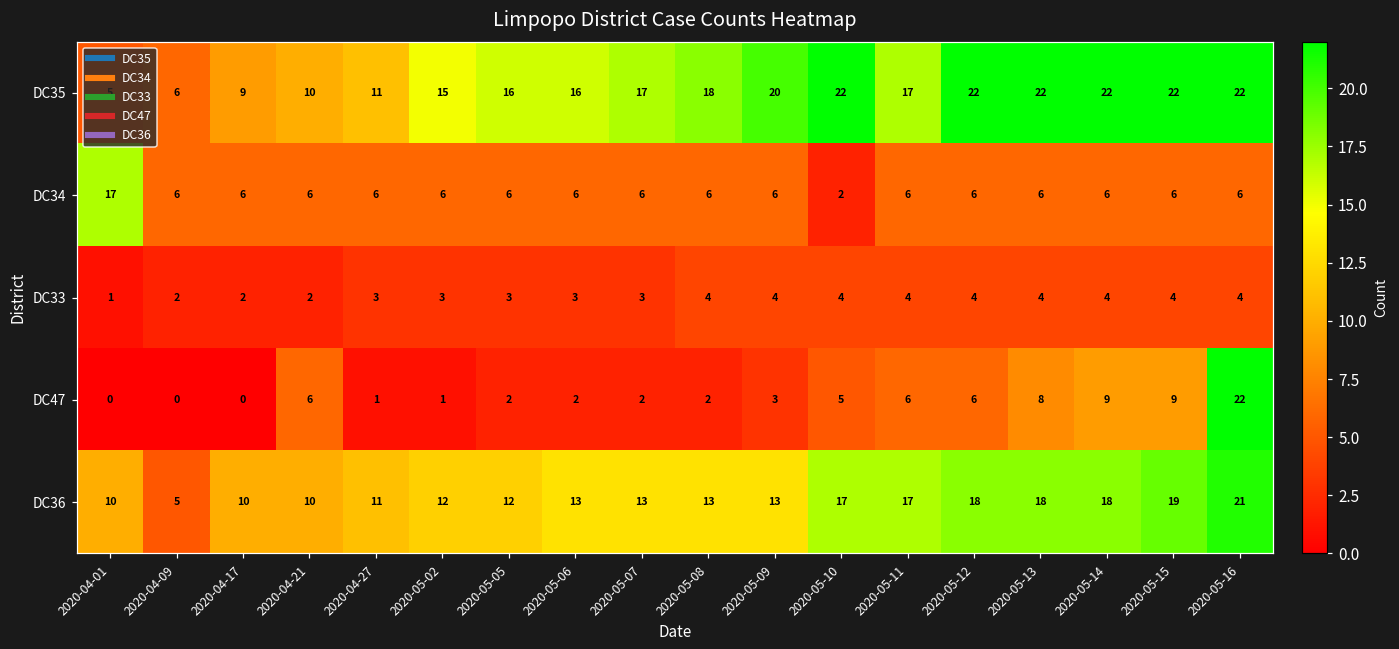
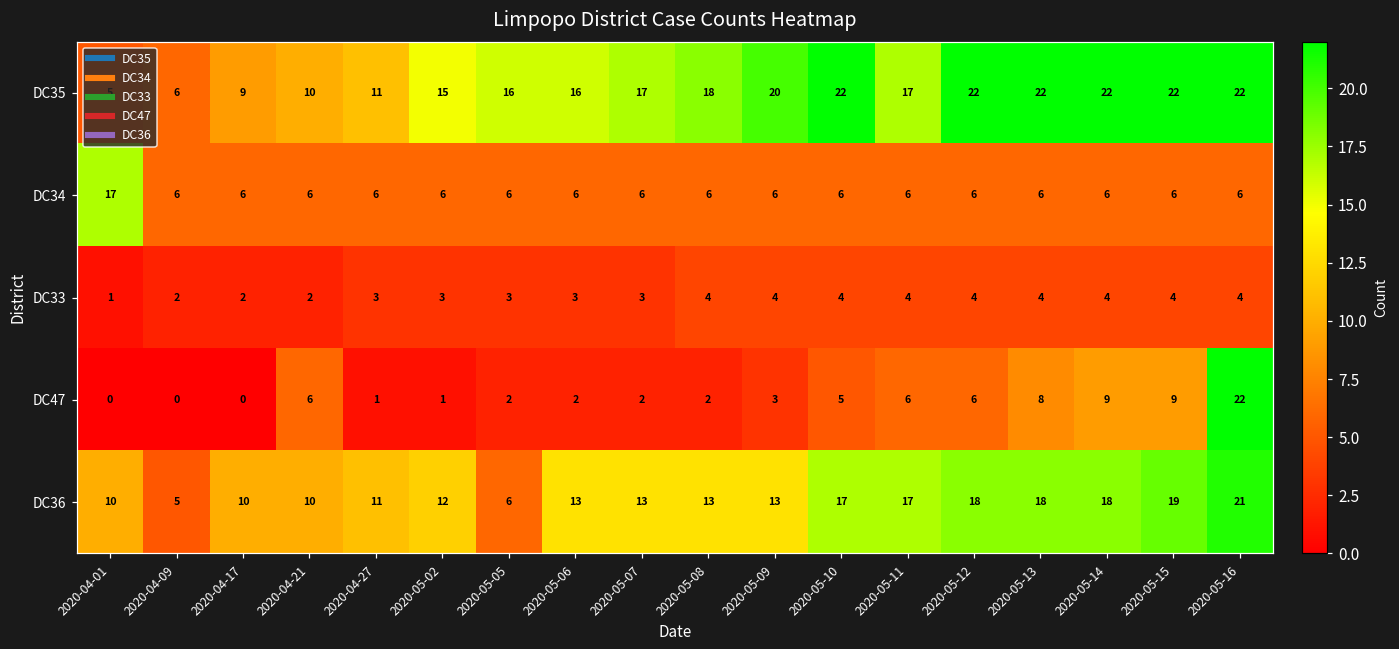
  {
    "DC35": {
      "2020-04-09": 6,
      "2020-04-17": 9,
      "2020-04-21": 10,
      "2020-04-27": 11,
      "2020-05-02": 15,
      "2020-05-05": 16,
      "2020-05-06": 16,
      "2020-05-07": 17,
      "2020-05-08": 18,
      "2020-05-09": 20,
      "2020-05-10": 22,
      "2020-05-11": 17,
      "2020-05-12": 22,
      "2020-05-13": 22,
      "2020-05-14": 22,
      "2020-05-15": 22,
      "2020-05-16": 22
    },
    "DC34": {
      "2020-04-01": 17,
      "2020-04-09": 6,
      "2020-04-17": 6,
      "2020-04-21": 6,
      "2020-04-27": 6,
      "2020-05-02": 6,
      "2020-05-05": 6,
      "2020-05-06": 6,
      "2020-05-07": 6,
      "2020-05-08": 6,
      "2020-05-09": 6,
-     "2020-05-10": 2,
+     "2020-05-10": 6,
      "2020-05-11": 6,
      "2020-05-12": 6,
      "2020-05-13": 6,
      "2020-05-14": 6,
      "2020-05-15": 6,
      "2020-05-16": 6
    },
    "DC33": {
      "2020-04-01": 1,
      "2020-04-09": 2,
      "2020-04-17": 2,
      "2020-04-21": 2,
      "2020-04-27": 3,
      "2020-05-02": 3,
      "2020-05-05": 3,
      "2020-05-06": 3,
      "2020-05-07": 3,
      "2020-05-08": 4,
      "2020-05-09": 4,
      "2020-05-10": 4,
      "2020-05-11": 4,
      "2020-05-12": 4,
      "2020-05-13": 4,
      "2020-05-14": 4,
      "2020-05-15": 4,
      "2020-05-16": 4
    },
    "DC47": {
      "2020-04-01": 0,
      "2020-04-09": 0,
      "2020-04-17": 0,
      "2020-04-21": 6,
      "2020-04-27": 1,
      "2020-05-02": 1,
      "2020-05-05": 2,
      "2020-05-06": 2,
      "2020-05-07": 2,
      "2020-05-08": 2,
      "2020-05-09": 3,
      "2020-05-10": 5,
      "2020-05-11": 6,
      "2020-05-12": 6,
      "2020-05-13": 8,
      "2020-05-14": 9,
      "2020-05-15": 9,
      "2020-05-16": 22
    },
    "DC36": {
      "2020-04-01": 10,
      "2020-04-09": 5,
      "2020-04-17": 10,
      "2020-04-21": 10,
      "2020-04-27": 11,
      "2020-05-02": 12,
-     "2020-05-05": 12,
+     "2020-05-05": 6,
      "2020-05-06": 13,
      "2020-05-07": 13,
      "2020-05-08": 13,
      "2020-05-09": 13,
      "2020-05-10": 17,
      "2020-05-11": 17,
      "2020-05-12": 18,
      "2020-05-13": 18,
      "2020-05-14": 18,
      "2020-05-15": 19,
      "2020-05-16": 21
    }
  }
